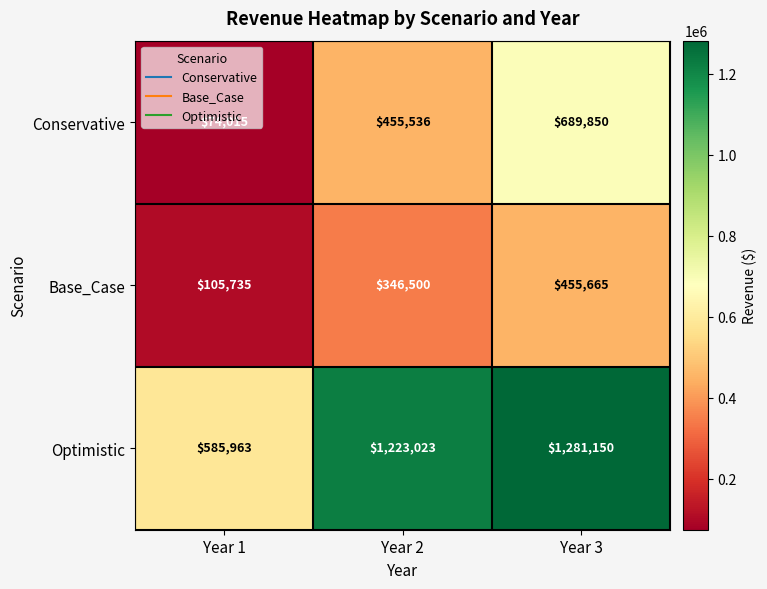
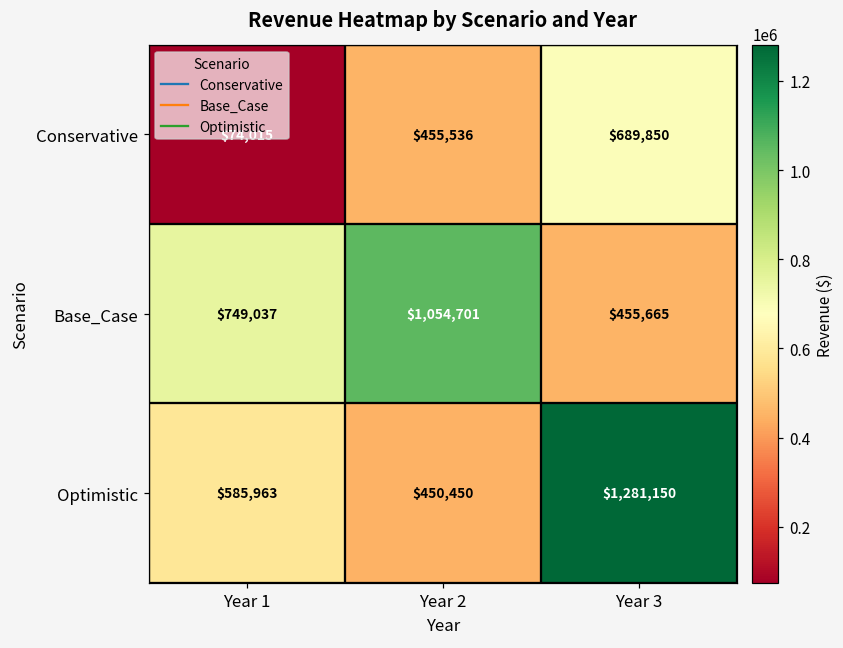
  {
    "Conservative": {
      "Year 2": "$455,536",
      "Year 3": "$689,850"
    },
    "Base_Case": {
-     "Year 1": "$105,735",
-     "Year 2": "$346,500",
+     "Year 1": "$749,037",
+     "Year 2": "$1,054,701",
      "Year 3": "$455,665"
    },
    "Optimistic": {
      "Year 1": "$585,963",
-     "Year 2": "$1,223,023",
+     "Year 2": "$450,450",
      "Year 3": "$1,281,150"
    }
  }
